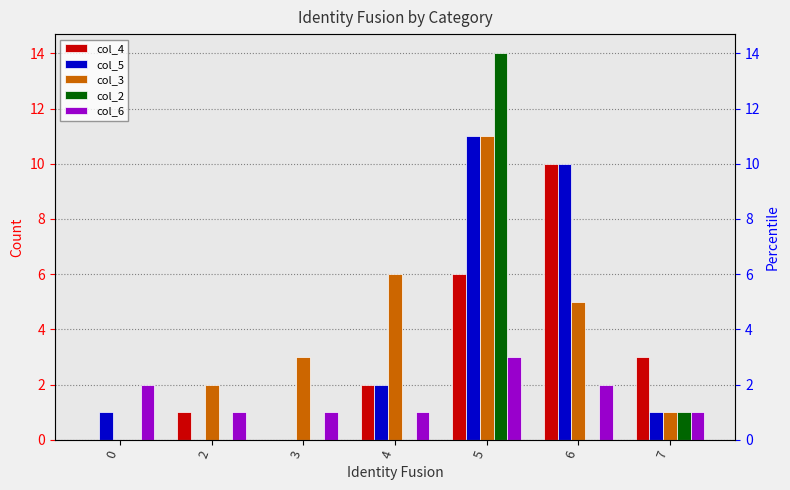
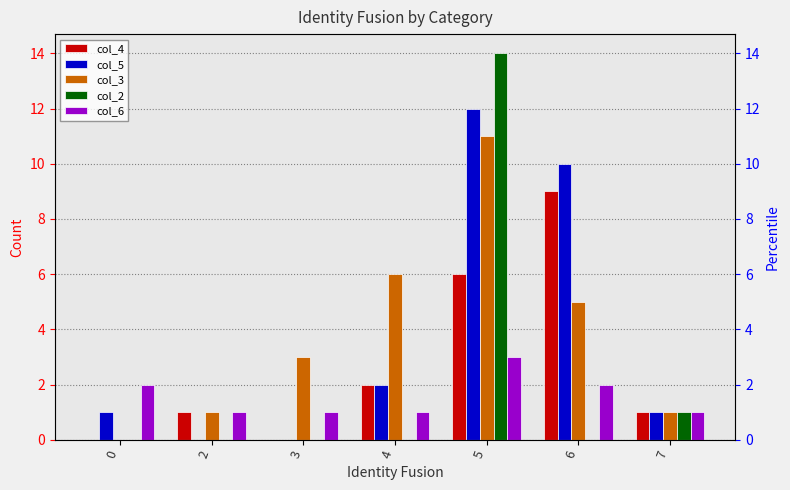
  {
    "col_4": {
      "0": 0,
      "2": 1,
      "3": 0,
      "4": 2,
      "5": 6,
-     "6": 10,
-     "7": 3
+     "6": 9,
+     "7": 1
    },
    "col_5": {
      "0": 1,
      "2": 0,
      "3": 0,
      "4": 2,
-     "5": 11,
+     "5": 12,
      "6": 10,
      "7": 1
    },
    "col_3": {
      "0": 0,
-     "2": 2,
+     "2": 1,
      "3": 3,
      "4": 6,
      "5": 11,
      "6": 5,
      "7": 1
    },
    "col_2": {
      "0": 0,
      "2": 0,
      "3": 0,
      "4": 0,
      "5": 14,
      "6": 0,
      "7": 1
    },
    "col_6": {
      "0": 2,
      "2": 1,
      "3": 1,
      "4": 1,
      "5": 3,
      "6": 2,
      "7": 1
    }
  }
